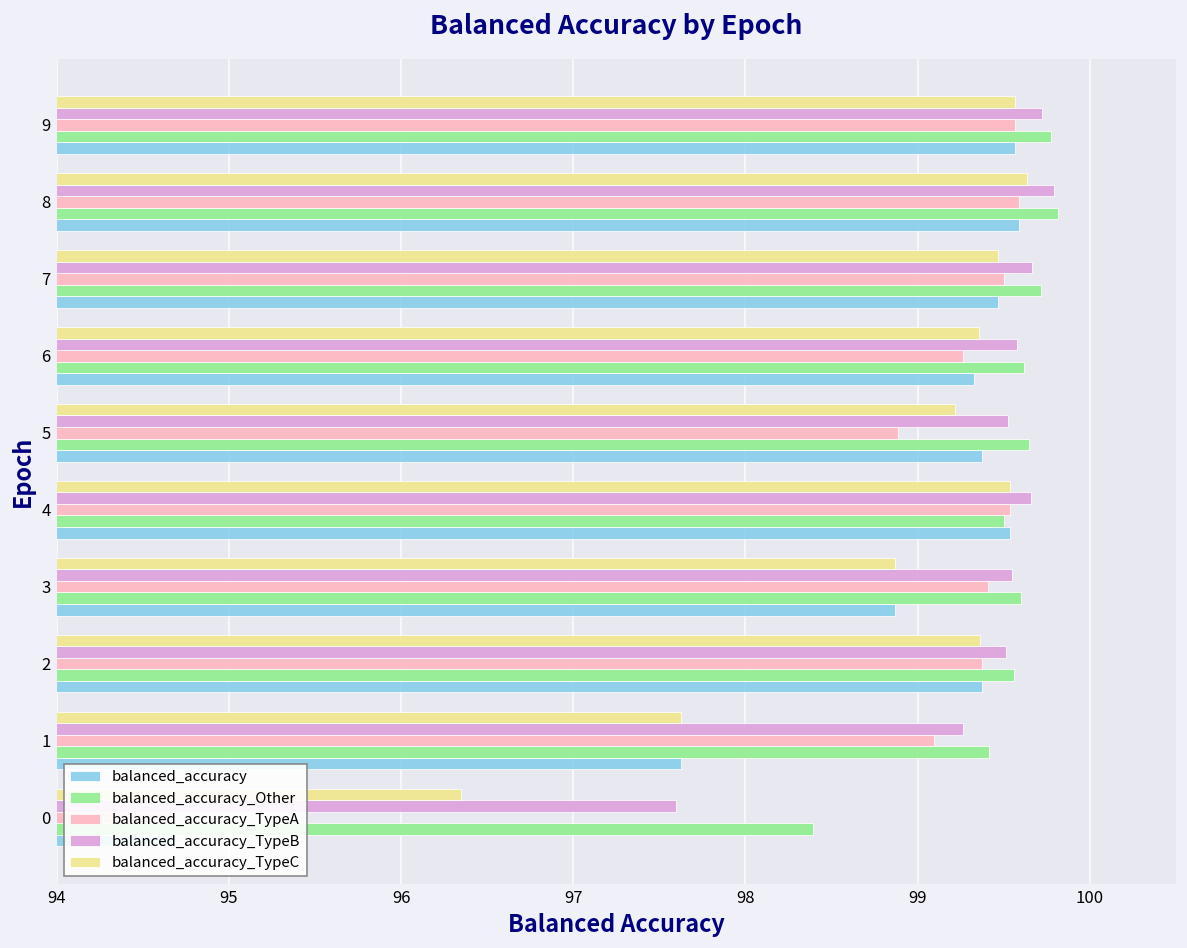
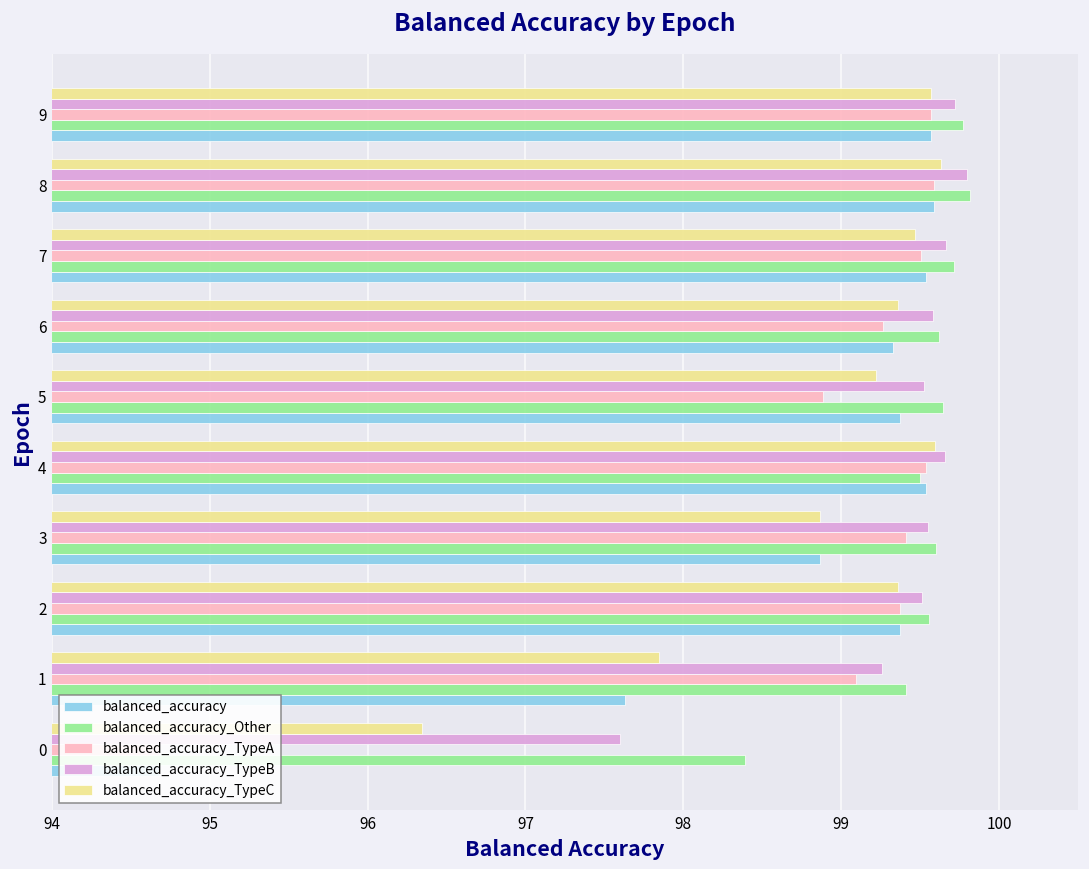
  {
    "balanced_accuracy": {
      "9": 99.57,
      "8": 99.59,
-     "7": 99.47,
+     "7": 99.53,
      "6": 99.33,
      "5": 99.37,
      "4": 99.53,
      "3": 98.87,
      "2": 99.37,
      "1": 97.63
    },
    "balanced_accuracy_Other": {
      "9": 99.77,
      "8": 99.82,
      "7": 99.72,
      "6": 99.62,
      "5": 99.65,
      "4": 99.50,
      "3": 99.60,
      "2": 99.56,
      "1": 99.41,
      "0": 98.39
    },
    "balanced_accuracy_TypeC": {
      "9": 99.57,
      "8": 99.63,
      "7": 99.47,
      "6": 99.36,
      "5": 99.22,
-     "4": 99.54,
+     "4": 99.59,
      "3": 98.87,
      "2": 99.36,
-     "1": 97.63,
+     "1": 97.84,
      "0": 96.35
    }
  }
